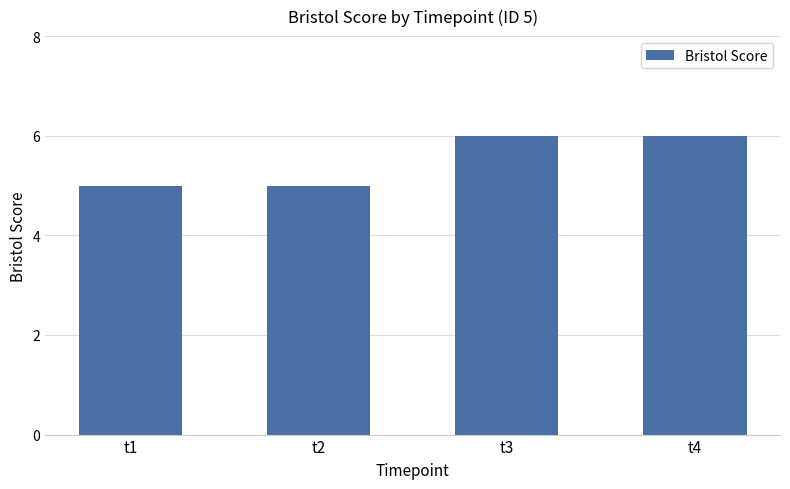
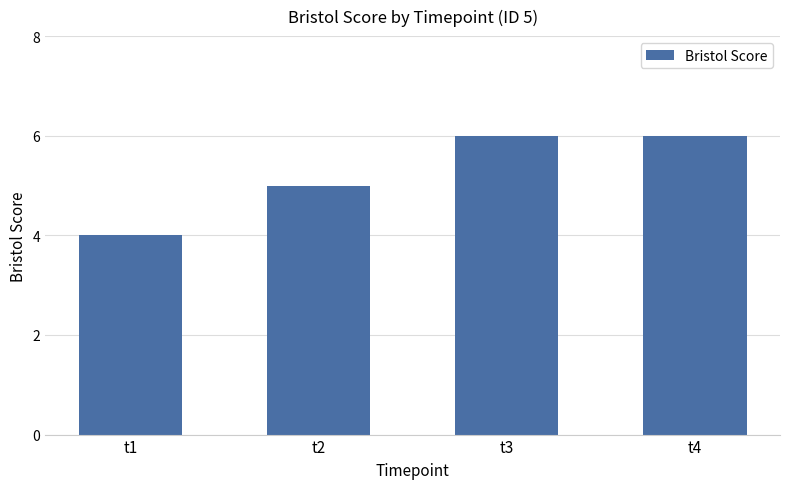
  {
-   "t1": 5,
+   "t1": 4,
    "t2": 5,
    "t3": 6,
    "t4": 6
  }
